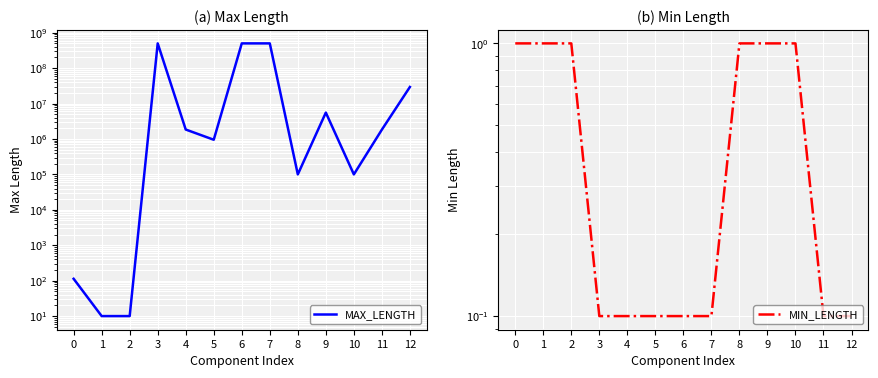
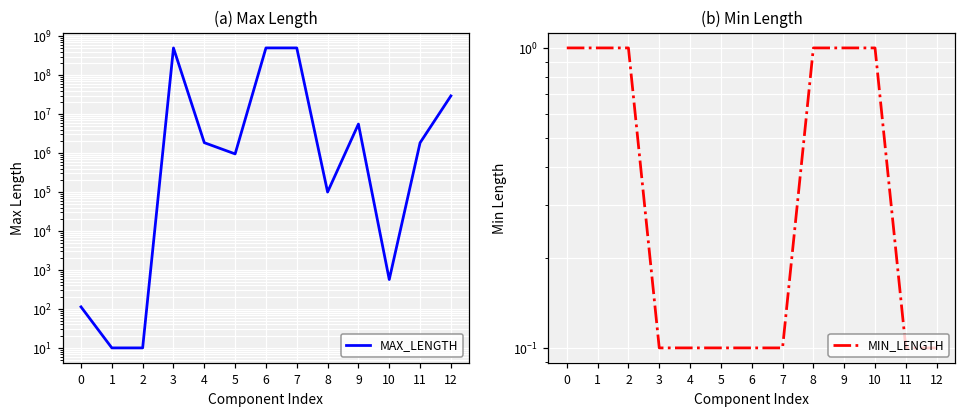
  {
    "(a) Max Length": {
      "0": 110,
      "1": 10,
      "2": 10,
      "3": 500000000,
      "4": 2000000,
      "5": 1000000,
      "6": 500000000,
      "7": 500000000,
      "8": 100000,
      "9": 6000000,
-     "10": 100000,
+     "10": 600,
      "11": 2000000,
      "12": 30000000
    },
    "(b) Min Length": {
      "0": 1.00,
      "1": 1.00,
      "2": 1.00,
      "3": 0.100,
      "4": 0.100,
      "5": 0.100,
      "6": 0.100,
      "7": 0.100,
      "8": 1.00,
      "9": 1.00,
      "10": 1.00
    }
  }
